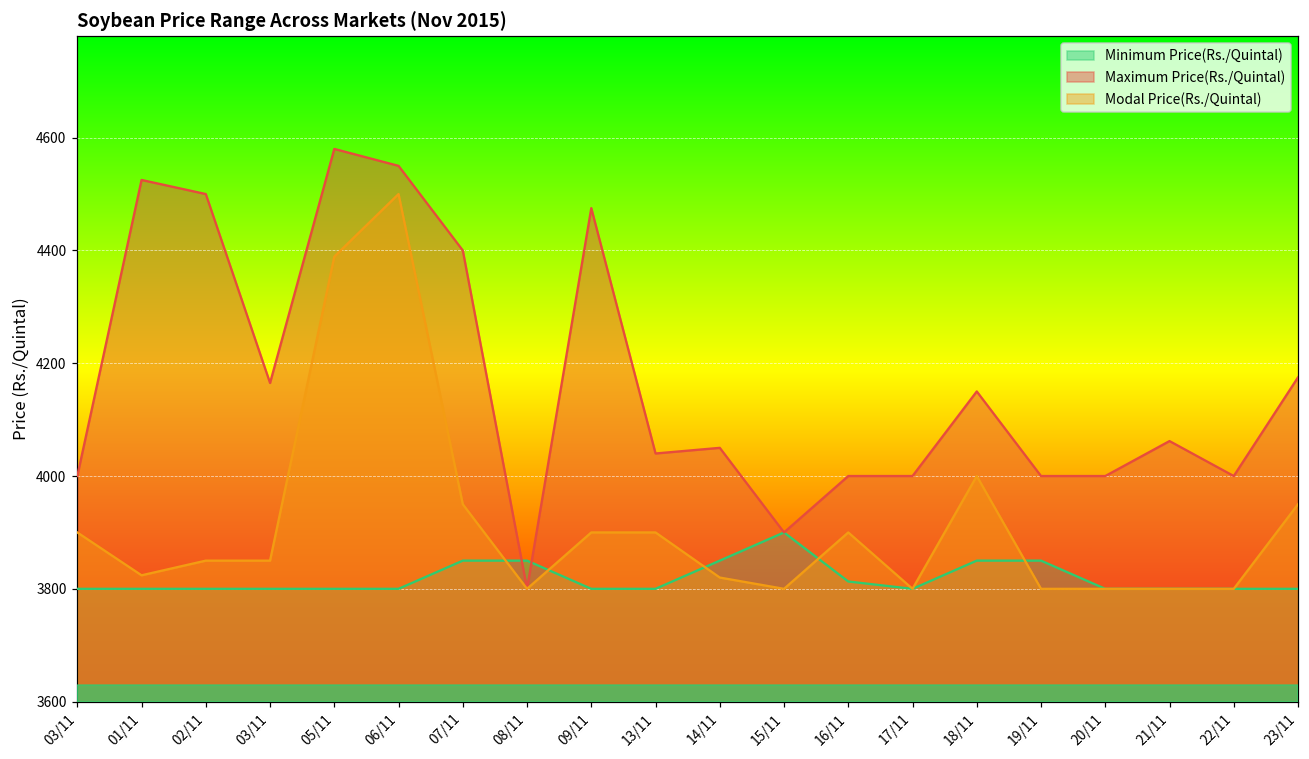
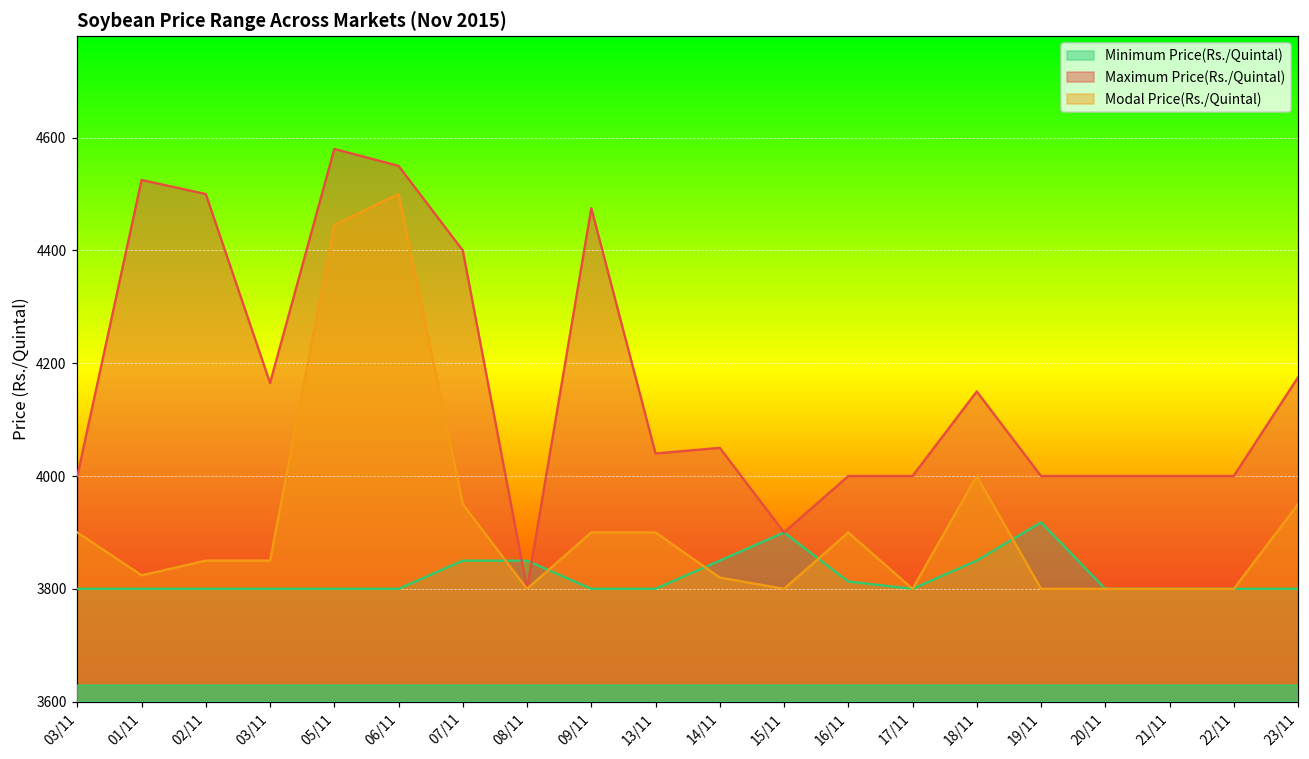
  {
    "Minimum Price(Rs./Quintal)": {
      "01/11": 3800,
      "02/11": 3800,
      "05/11": 3800,
      "06/11": 3800,
      "07/11": 3850,
      "08/11": 3850,
      "09/11": 3800,
      "13/11": 3800,
      "14/11": 3850,
      "16/11": 3810,
      "18/11": 3850,
-     "19/11": 3850,
+     "19/11": 3920,
      "23/11": 3800
    },
    "Maximum Price(Rs./Quintal)": {
      "01/11": 4530,
      "02/11": 4500,
      "05/11": 4580,
      "06/11": 4550,
      "07/11": 4400,
      "09/11": 4480,
      "13/11": 4040,
      "14/11": 4050,
      "16/11": 4000,
      "17/11": 4000,
      "18/11": 4150,
      "19/11": 4000,
      "20/11": 4000,
-     "21/11": 4060,
+     "21/11": 4000,
      "22/11": 4000,
      "23/11": 4180
    },
    "Modal Price(Rs./Quintal)": {
      "01/11": 3820,
      "02/11": 3850,
-     "05/11": 4390,
+     "05/11": 4450,
      "06/11": 4500,
      "07/11": 3950,
      "09/11": 3900,
      "13/11": 3900,
      "14/11": 3820,
      "15/11": 3800,
      "16/11": 3900,
      "18/11": 4000,
      "19/11": 3800,
      "23/11": 3950
    }
  }
